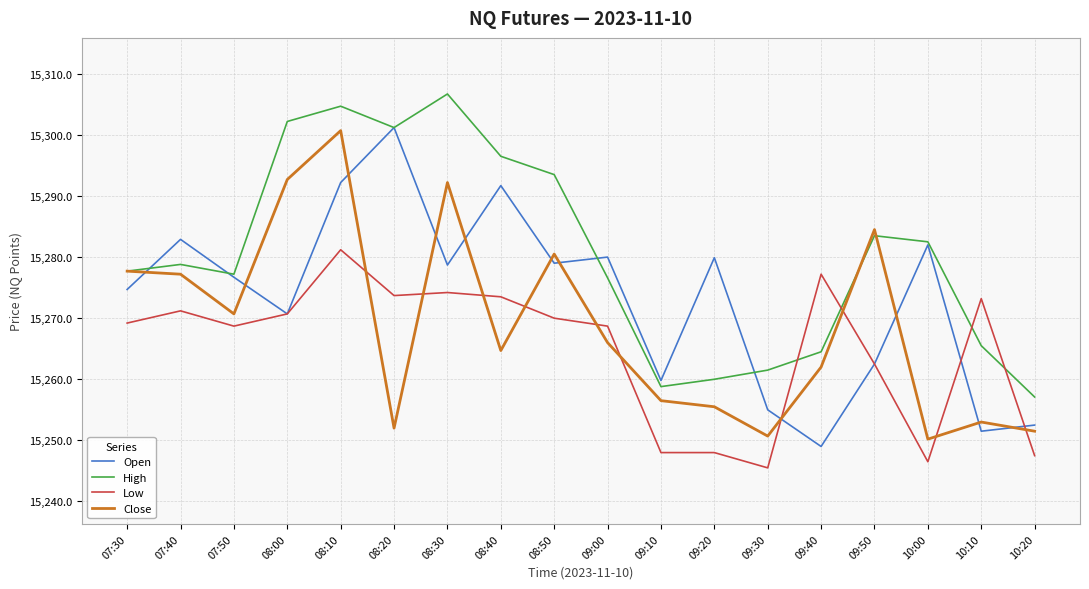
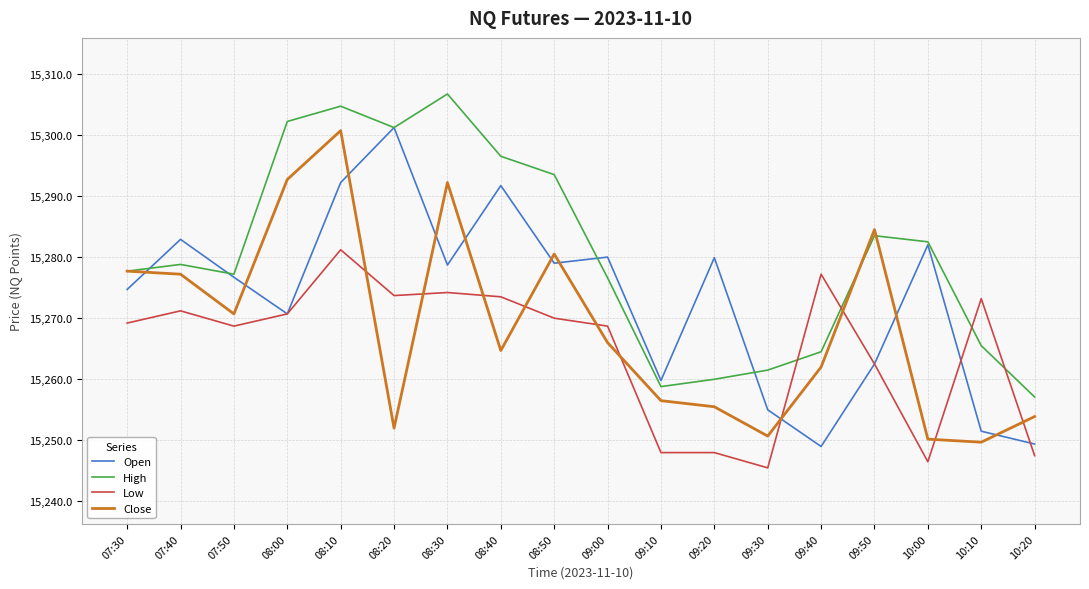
  {
    "Open": {
      "07:30": "15,275",
      "07:40": "15,283",
      "07:50": "15,277",
      "08:10": "15,292",
      "08:30": "15,279",
      "08:40": "15,292",
      "08:50": "15,279",
      "09:00": "15,280",
      "09:10": "15,260",
      "09:20": "15,280",
      "09:30": "15,255",
      "09:40": "15,249",
      "10:00": "15,282",
      "10:10": "15,252",
-     "10:20": "15,253"
+     "10:20": "15,249"
    },
    "High": {
      "07:40": "15,279",
      "07:50": "15,277",
      "08:00": "15,302",
      "08:10": "15,305",
      "08:30": "15,307",
      "08:40": "15,297",
      "08:50": "15,294",
      "09:00": "15,277",
      "09:10": "15,259",
      "09:20": "15,260",
      "09:30": "15,262",
      "09:40": "15,265",
      "09:50": "15,284",
      "10:00": "15,283",
      "10:10": "15,266",
      "10:20": "15,257"
    },
    "Low": {
      "07:30": "15,269",
      "07:40": "15,271",
      "07:50": "15,269",
      "08:10": "15,281",
      "08:20": "15,274",
      "08:30": "15,274",
      "08:40": "15,274",
      "08:50": "15,270",
      "09:00": "15,269",
      "09:10": "15,248",
      "09:20": "15,248",
      "09:30": "15,246",
      "09:40": "15,277",
      "10:00": "15,247",
      "10:10": "15,273",
      "10:20": "15,248"
    },
    "Close": {
      "07:40": "15,277",
      "07:50": "15,271",
      "08:00": "15,293",
      "08:10": "15,301",
      "08:20": "15,252",
      "08:30": "15,292",
      "08:40": "15,265",
      "08:50": "15,281",
      "09:00": "15,266",
      "09:10": "15,257",
      "09:20": "15,256",
      "09:30": "15,251",
      "09:40": "15,262",
      "09:50": "15,285",
      "10:00": "15,250",
-     "10:10": "15,253",
-     "10:20": "15,252"
+     "10:10": "15,250",
+     "10:20": "15,254"
    }
  }
